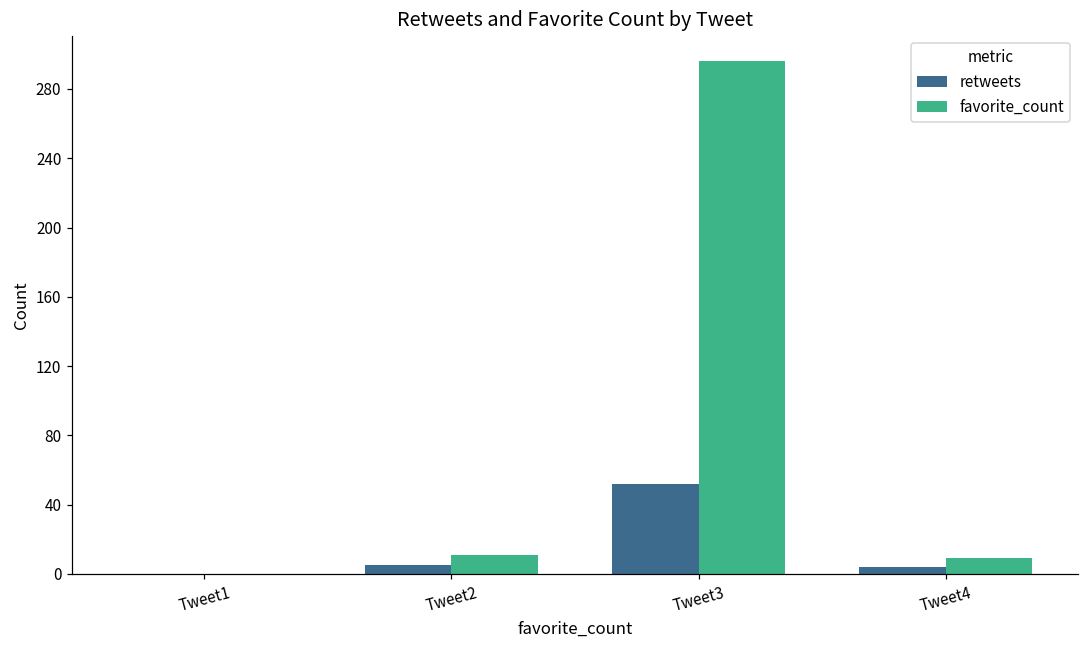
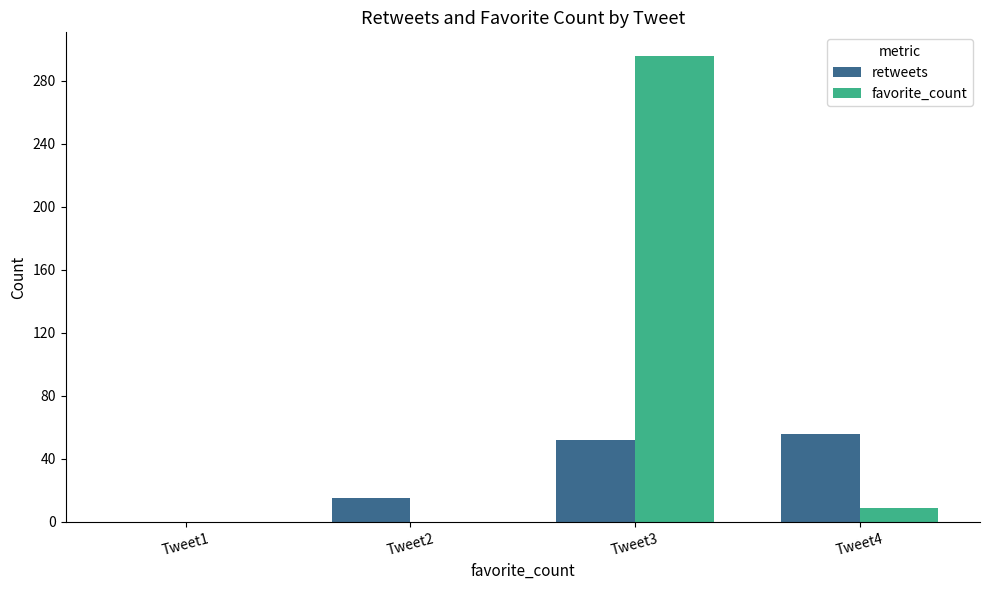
  {
    "retweets": {
      "Tweet1": 0,
-     "Tweet2": 5,
+     "Tweet2": 15,
      "Tweet3": 52,
-     "Tweet4": 4
+     "Tweet4": 56
    },
    "favorite_count": {
      "Tweet1": 0,
-     "Tweet2": 11,
+     "Tweet2": 0,
      "Tweet3": 296,
      "Tweet4": 9
    }
  }
